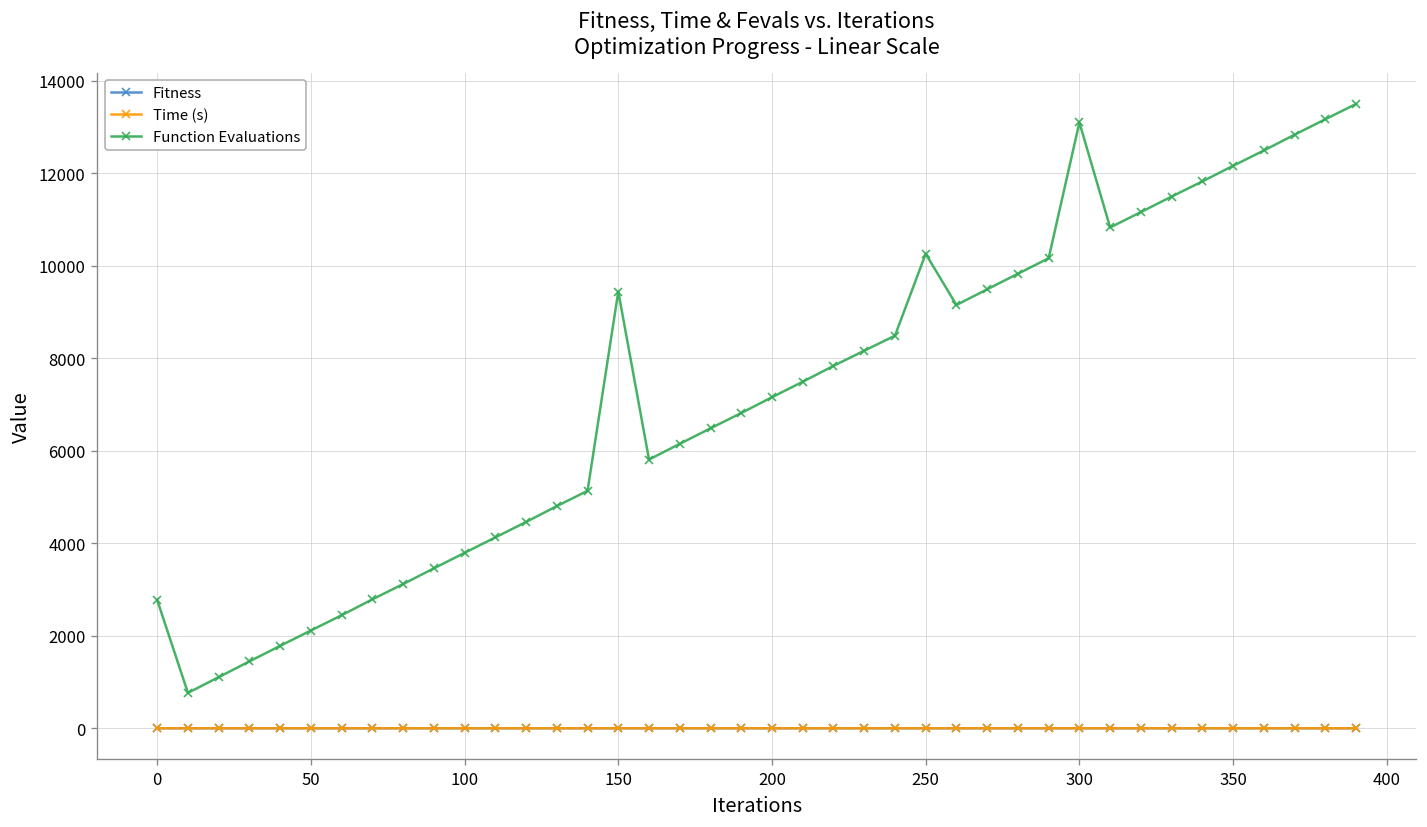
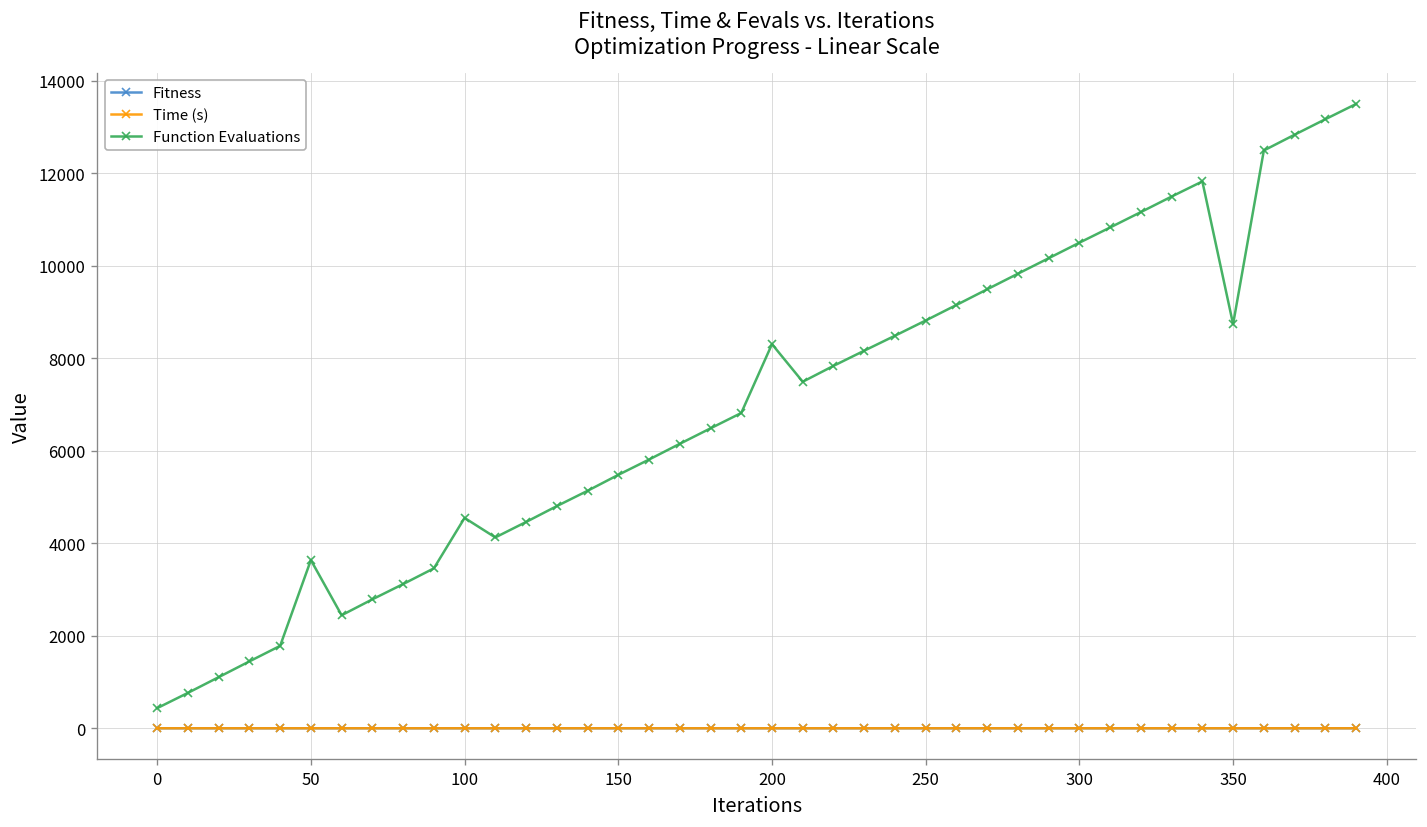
  {
    "Time (s)": {
      "0": 0,
      "50": 0,
      "100": 0,
      "150": 0,
      "200": 0,
      "250": 0,
      "300": 0,
      "350": 0
    },
    "Function Evaluations": {
-     "0": 2800,
-     "50": 2100,
-     "100": 3800,
-     "150": 9400,
-     "200": 7200,
-     "250": 10300,
-     "300": 13100,
-     "350": 12200
+     "0": 400,
+     "50": 3600,
+     "100": 4500,
+     "150": 5500,
+     "200": 8300,
+     "250": 8800,
+     "300": 10500,
+     "350": 8700
    }
  }
